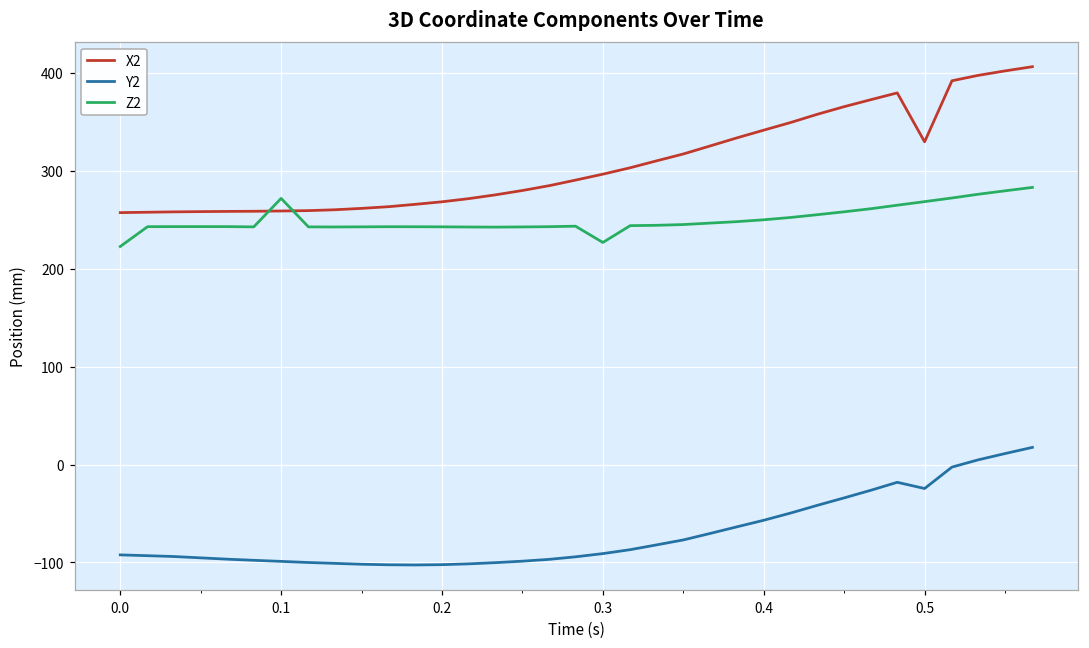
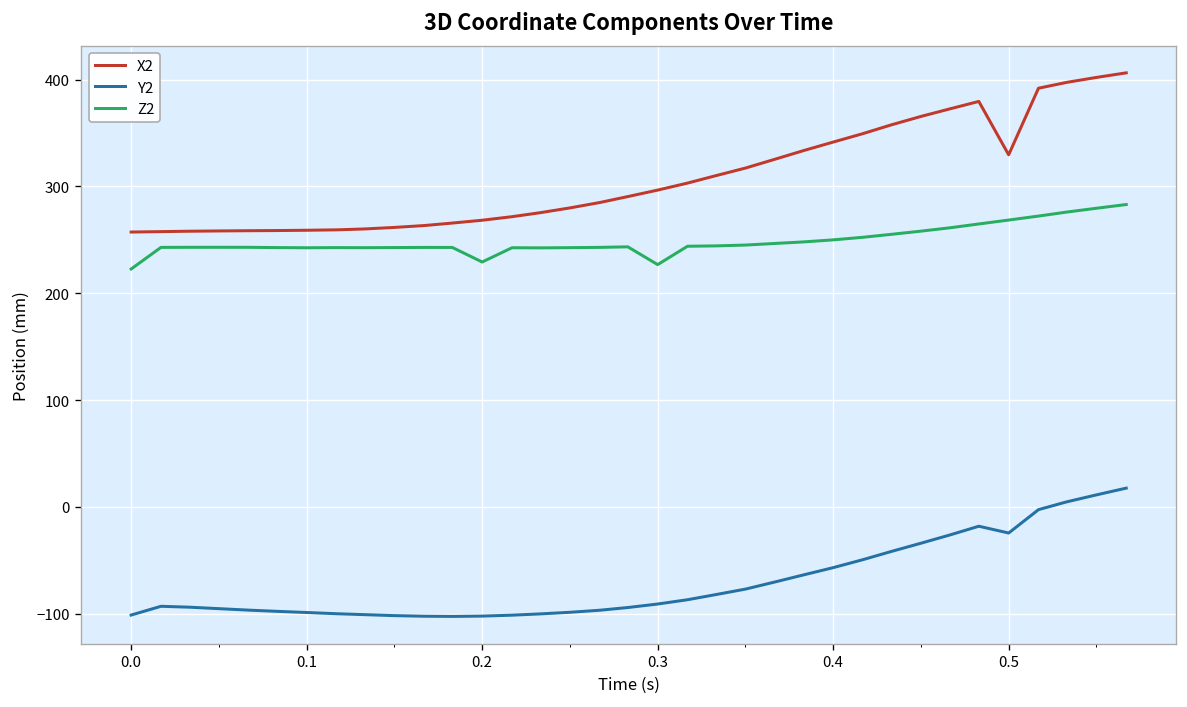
  {
    "X2": {
      "0.0": 260,
      "0.1": 260,
      "0.2": 270,
      "0.3": 300,
      "0.4": 340,
      "0.5": 330
    },
    "Y2": {
-     "0.0": -90,
+     "0.0": -100,
      "0.1": -100,
      "0.2": -100,
      "0.3": -90,
      "0.4": -60,
      "0.5": -20
    },
    "Z2": {
      "0.0": 220,
-     "0.1": 270,
-     "0.2": 240,
+     "0.1": 240,
+     "0.2": 230,
      "0.3": 230,
      "0.4": 250,
      "0.5": 270
    }
  }
